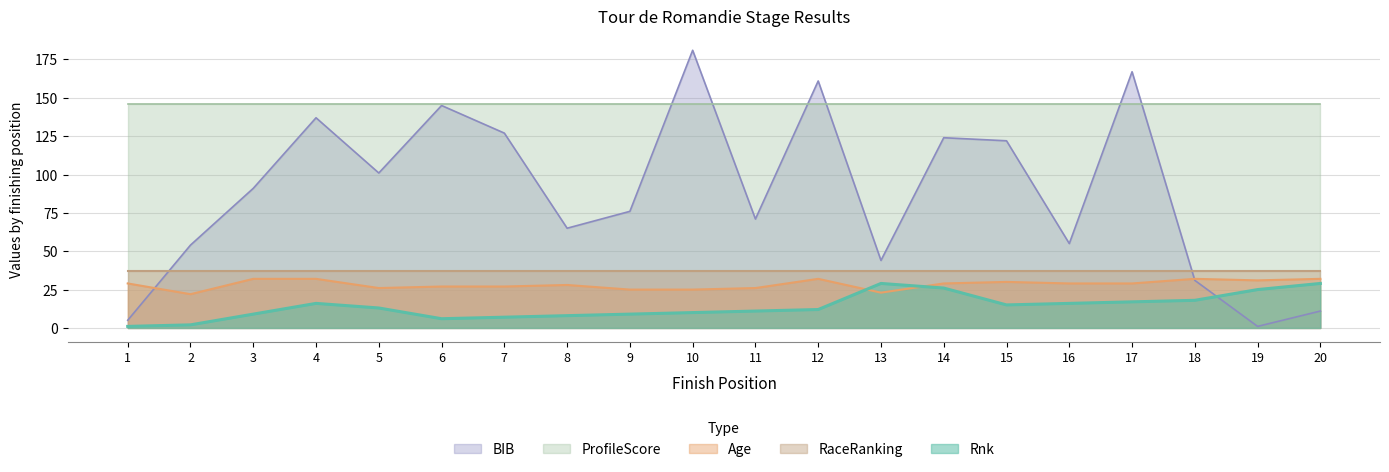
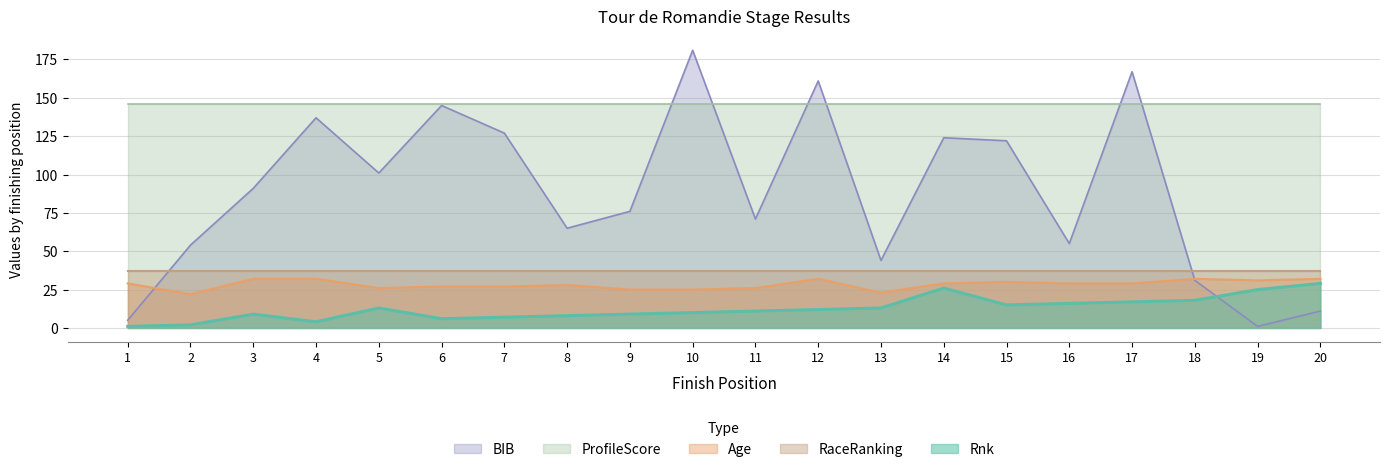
  {
    "Rnk": {
      "1": 1,
      "2": 2,
      "3": 9,
-     "4": 16,
+     "4": 4,
      "5": 13,
      "6": 6,
      "7": 7,
      "8": 8,
      "9": 9,
      "10": 10,
      "11": 11,
      "12": 12,
-     "13": 29,
+     "13": 13,
      "14": 26,
      "15": 15,
      "16": 16,
      "17": 17,
      "18": 18,
      "19": 25,
      "20": 29
    }
  }
